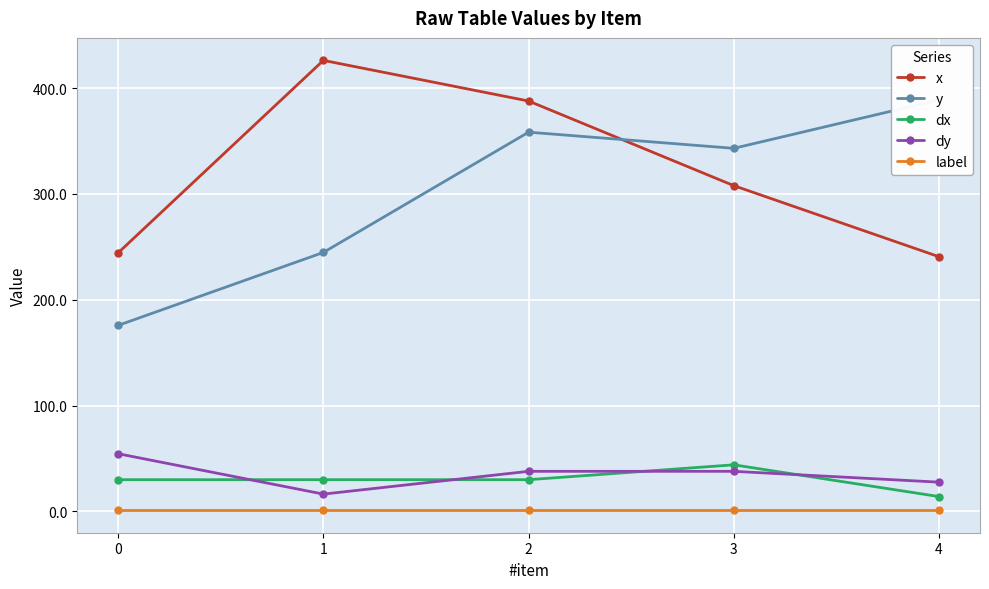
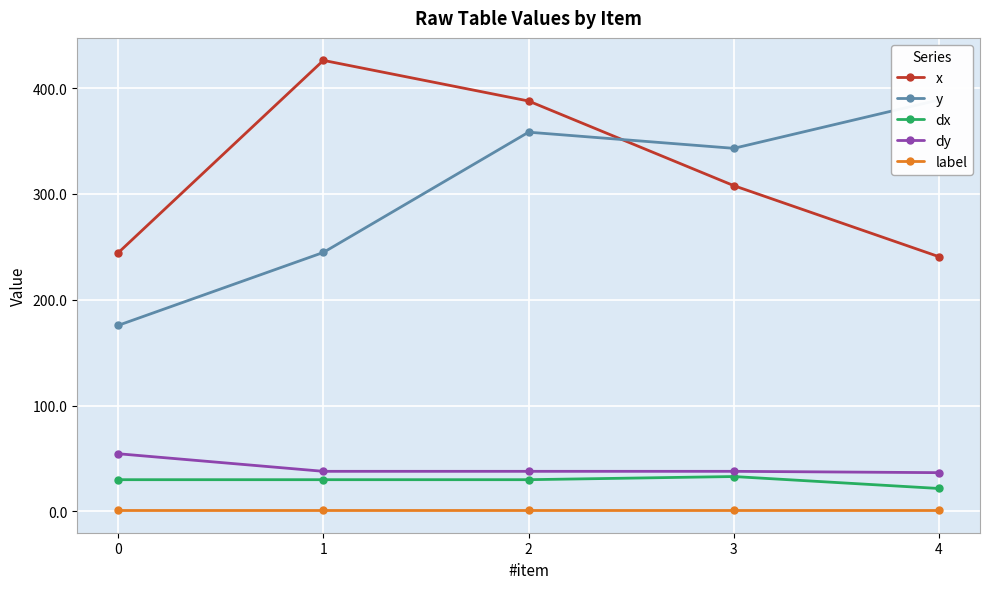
  {
    "x": {
      "0": 244,
      "1": 426,
      "2": 388,
      "3": 308,
      "4": 241
    },
    "y": {
      "0": 176,
      "1": 245,
      "2": 358,
      "3": 343
    },
    "dx": {
      "0": 30,
      "1": 30,
      "2": 30,
-     "3": 44,
-     "4": 14
+     "3": 33,
+     "4": 22
    },
    "dy": {
      "0": 54,
-     "1": 16,
+     "1": 38,
      "2": 38,
      "3": 38,
-     "4": 28
+     "4": 37
    },
    "label": {
      "0": 1,
      "1": 1,
      "2": 1,
      "3": 1,
      "4": 1
    }
  }
